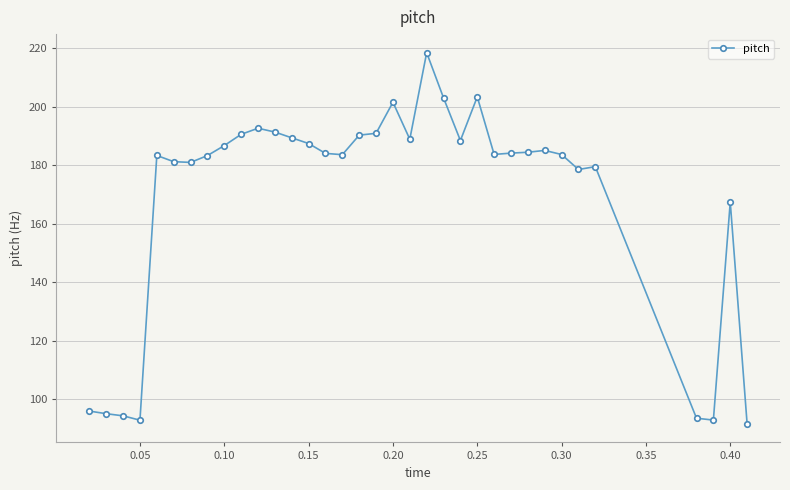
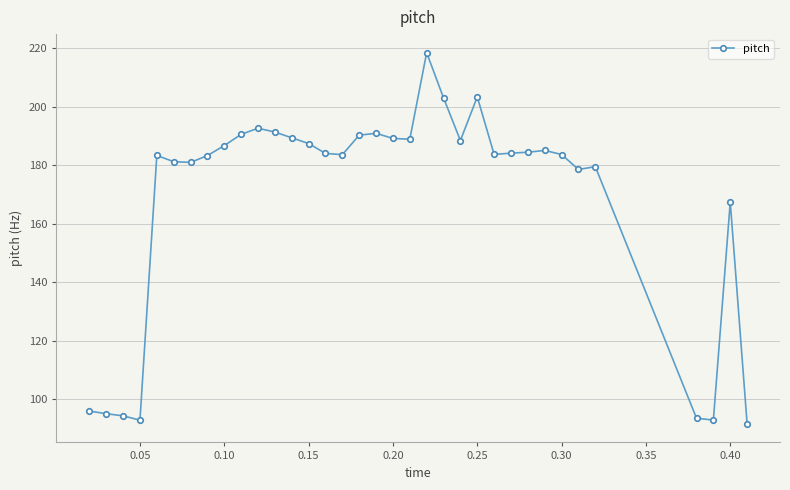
  {
    "0.05": 93,
    "0.10": 187,
    "0.15": 187,
-   "0.20": 201,
+   "0.20": 189,
    "0.25": 203,
    "0.30": 184,
    "0.40": 167
  }
